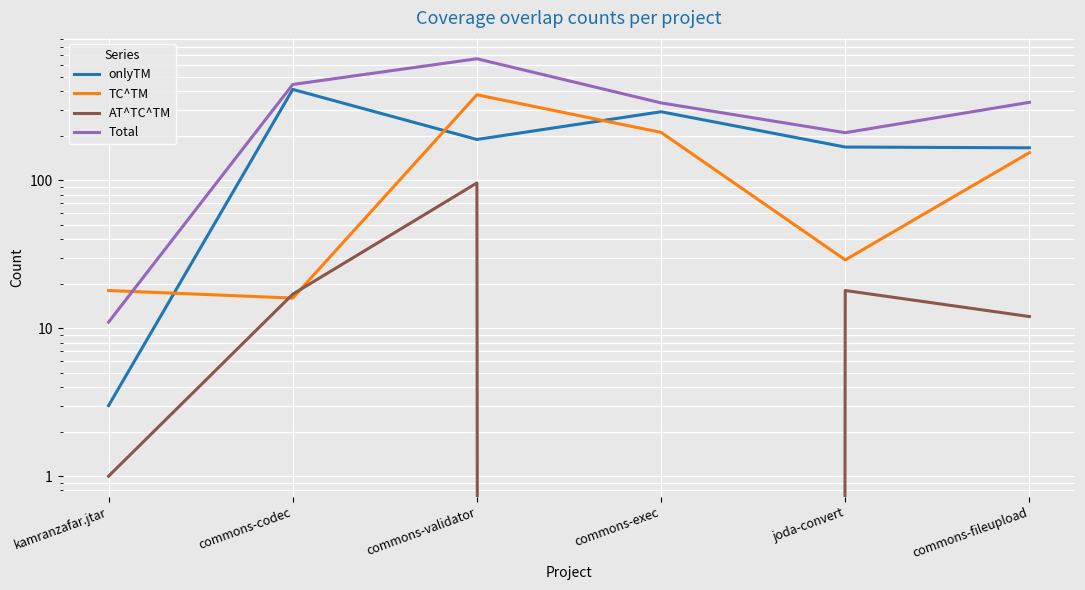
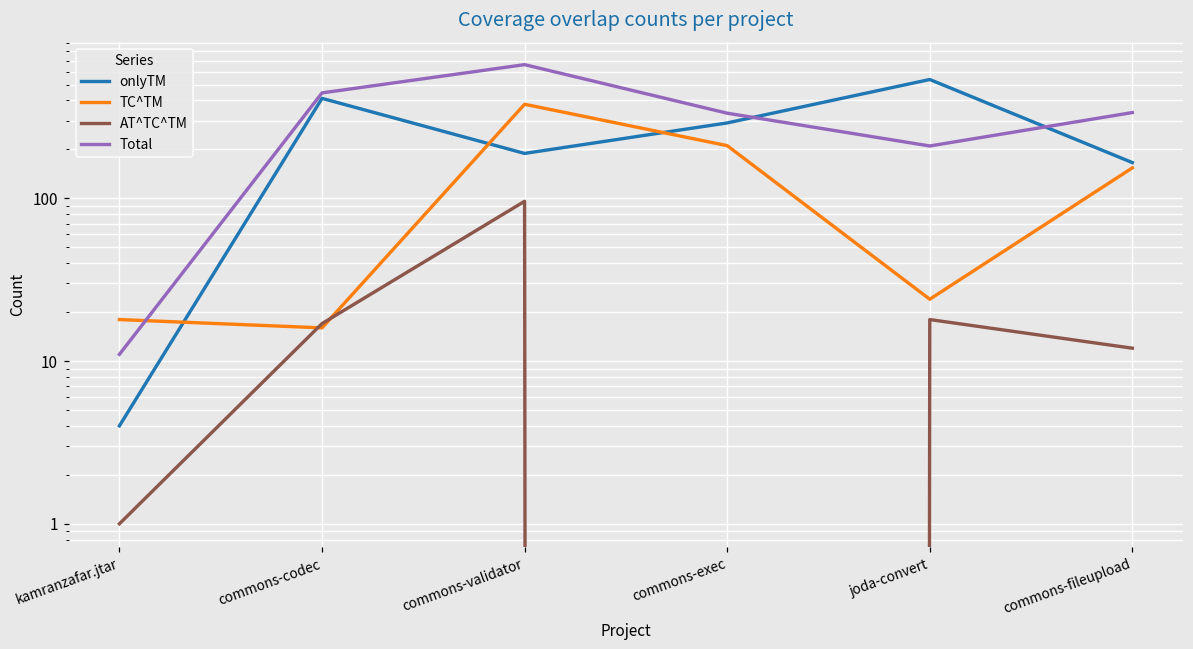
  {
    "onlyTM": {
-     "kamranzafar.jtar": 3,
+     "kamranzafar.jtar": 4,
      "commons-codec": 410,
      "commons-validator": 190,
      "commons-exec": 290,
-     "joda-convert": 170,
+     "joda-convert": 540,
      "commons-fileupload": 170
    },
    "TC^TM": {
      "kamranzafar.jtar": 18,
      "commons-codec": 16,
      "commons-validator": 380,
      "commons-exec": 210,
-     "joda-convert": 29,
+     "joda-convert": 24,
      "commons-fileupload": 150
    },
    "AT^TC^TM": {
      "kamranzafar.jtar": 1,
      "commons-codec": 17,
      "commons-validator": 100,
      "joda-convert": 18,
      "commons-fileupload": 12
    },
    "Total": {
      "kamranzafar.jtar": 11,
      "commons-codec": 450,
      "commons-validator": 700,
      "commons-exec": 330,
      "joda-convert": 210,
      "commons-fileupload": 340
    }
  }
